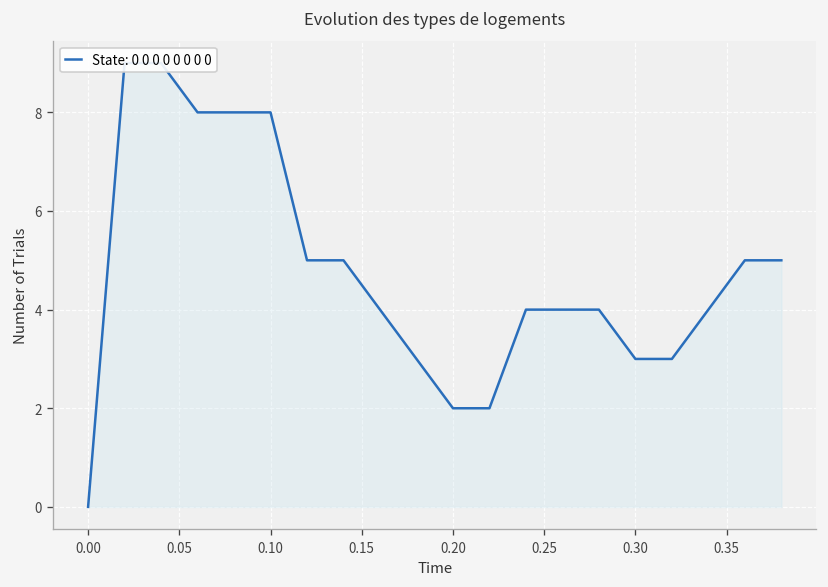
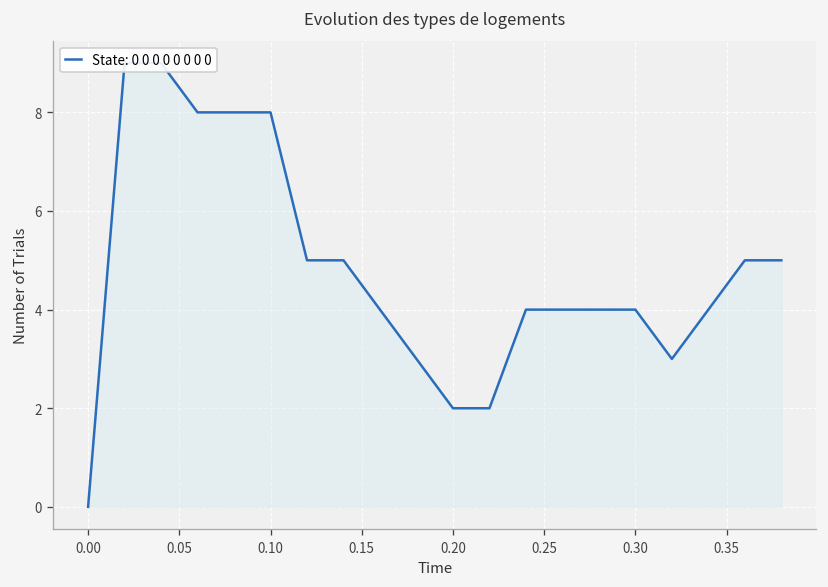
  {
    "0.00": 0,
    "0.10": 8,
    "0.20": 2,
-   "0.30": 3
+   "0.30": 4
  }
